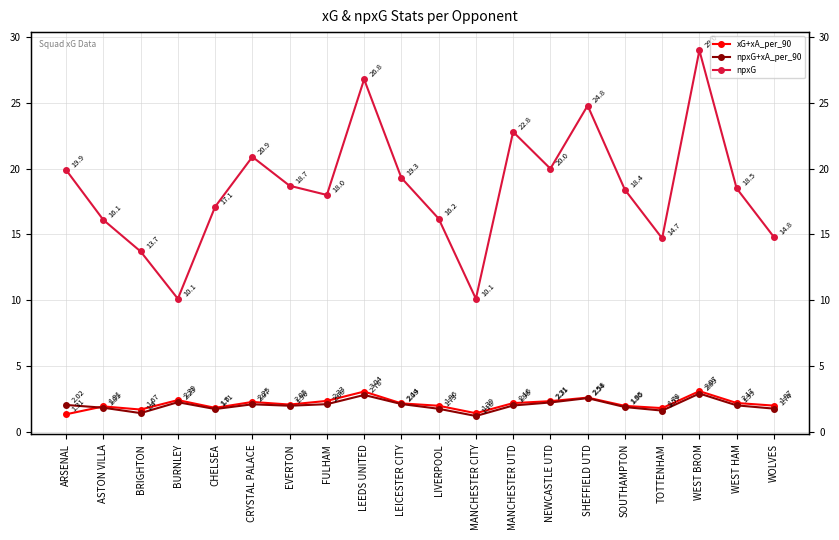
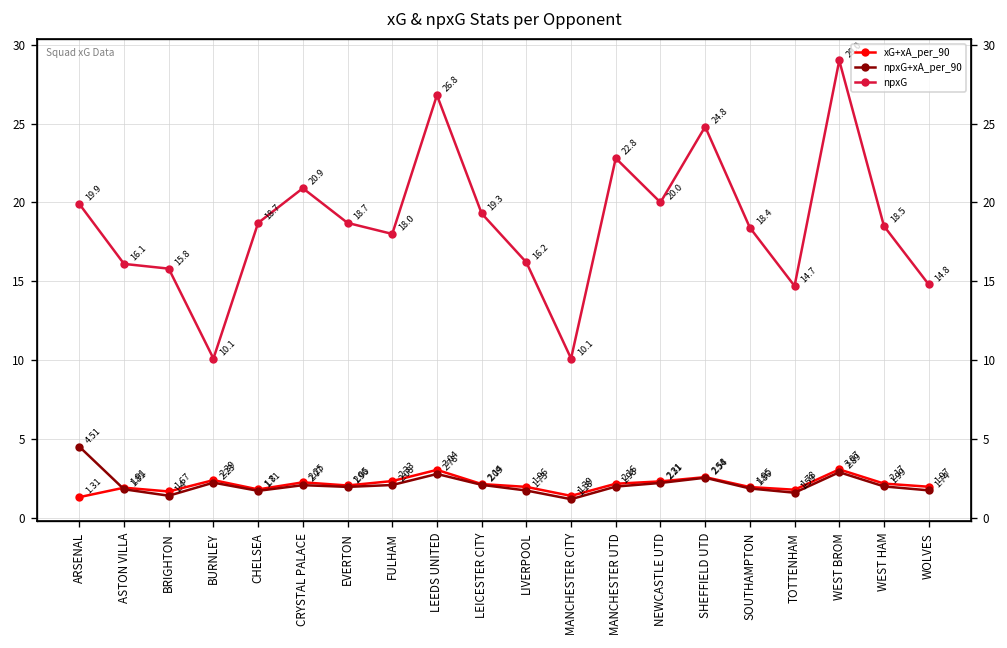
  {
    "npxG+xA_per_90": {
-     "ARSENAL": 2.02
+     "ARSENAL": 4.51
    },
    "npxG": {
      "ARSENAL": 19.9,
      "ASTON VILLA": 16.1,
-     "BRIGHTON": 13.7,
+     "BRIGHTON": 15.8,
      "BURNLEY": 10.1,
-     "CHELSEA": 17.1,
+     "CHELSEA": 18.7,
      "CRYSTAL PALACE": 20.9,
      "EVERTON": 18.7,
      "FULHAM": 18.0,
      "LEEDS UNITED": 26.8,
      "LEICESTER CITY": 19.3,
      "LIVERPOOL": 16.2,
      "MANCHESTER CITY": 10.1,
      "MANCHESTER UTD": 22.8,
      "NEWCASTLE UTD": 20.0,
      "SHEFFIELD UTD": 24.8,
      "SOUTHAMPTON": 18.4,
      "TOTTENHAM": 14.7,
      "WEST HAM": 18.5,
      "WOLVES": 14.8
    }
  }
